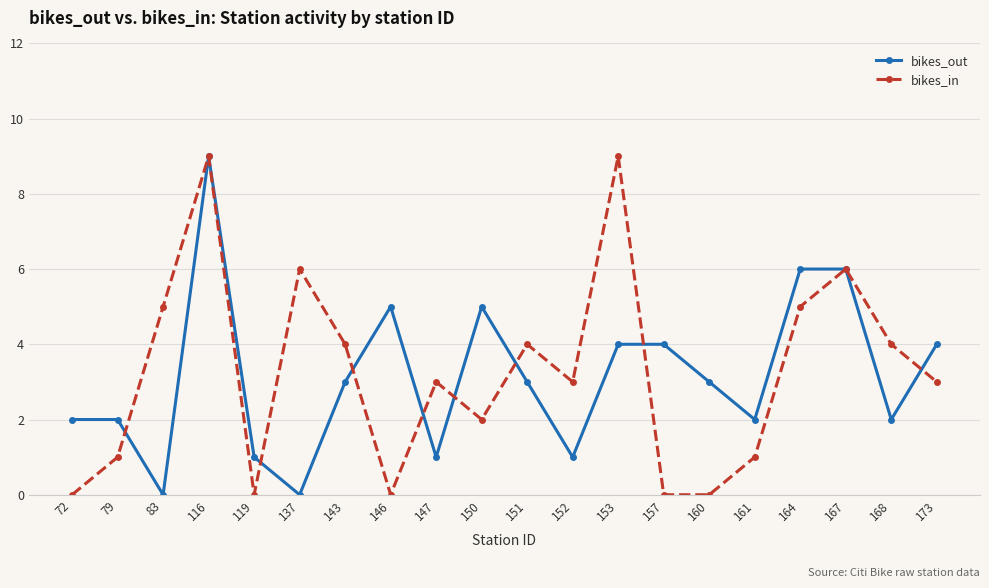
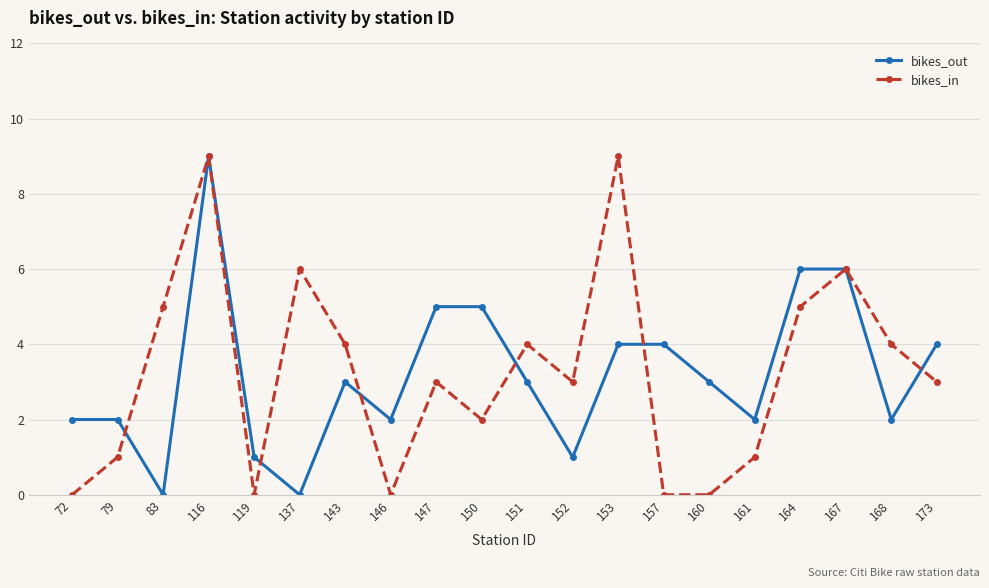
  {
    "bikes_out": {
      "72": 2,
      "79": 2,
      "83": 0,
      "119": 1,
      "137": 0,
      "143": 3,
-     "146": 5,
-     "147": 1,
+     "146": 2,
+     "147": 5,
      "150": 5,
      "151": 3,
      "152": 1,
      "153": 4,
      "157": 4,
      "160": 3,
      "161": 2,
      "164": 6,
      "168": 2,
      "173": 4
    },
    "bikes_in": {
      "72": 0,
      "79": 1,
      "83": 5,
      "119": 0,
      "137": 6,
      "143": 4,
      "146": 0,
      "147": 3,
      "150": 2,
      "151": 4,
      "152": 3,
      "153": 9,
      "157": 0,
      "160": 0,
      "161": 1,
      "164": 5,
      "168": 4,
      "173": 3
    }
  }
